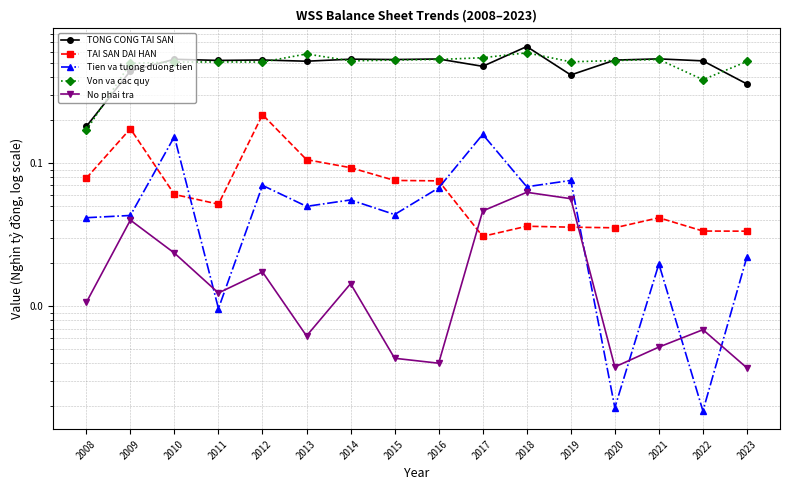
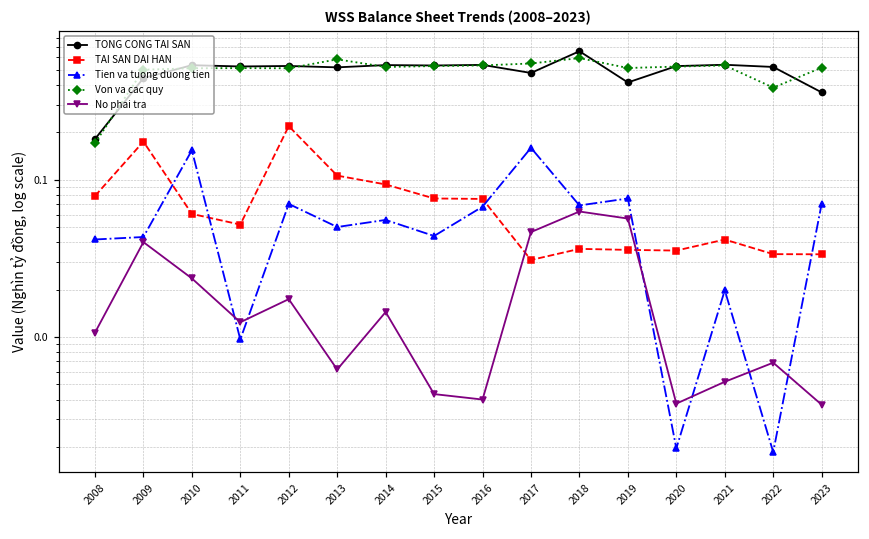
  {
    "TONG CONG TAI SAN": {
      "2008": 0.18,
      "2013": 0.52,
      "2017": 0.48,
      "2018": 0.7,
      "2019": 0.41,
      "2022": 0.52,
      "2023": 0.36
    },
    "TAI SAN DAI HAN": {
      "2008": 0.08,
      "2009": 0.17,
      "2010": 0.061,
      "2011": 0.052,
      "2012": 0.22,
      "2013": 0.11,
      "2014": 0.09,
      "2015": 0.08,
      "2016": 0.08,
      "2017": 0.031,
      "2018": 0.036,
      "2019": 0.036,
      "2020": 0.035,
      "2021": 0.042,
      "2022": 0.034,
      "2023": 0.034
    },
    "Tien va tuong duong tien": {
      "2008": 0.042,
      "2009": 0.043,
      "2010": 0.15,
      "2011": 0.010,
      "2012": 0.07,
      "2013": 0.050,
      "2014": 0.055,
      "2015": 0.044,
      "2016": 0.07,
      "2017": 0.16,
      "2018": 0.07,
      "2019": 0.08,
      "2020": 0.002,
      "2021": 0.020,
      "2022": 0.0019,
-     "2023": 0.022
+     "2023": 0.07
    },
    "Von va cac quy": {
      "2008": 0.17,
      "2013": 0.58,
      "2017": 0.55,
      "2018": 0.59,
      "2019": 0.51,
      "2022": 0.38,
      "2023": 0.51
    },
    "No phai tra": {
      "2008": 0.011,
      "2009": 0.040,
      "2010": 0.024,
      "2011": 0.012,
      "2012": 0.017,
      "2013": 0.006,
      "2014": 0.014,
      "2015": 0.0043,
      "2016": 0.004,
      "2017": 0.046,
      "2018": 0.06,
      "2019": 0.057,
      "2020": 0.0038,
      "2021": 0.005,
      "2022": 0.007,
      "2023": 0.0037
    }
  }
